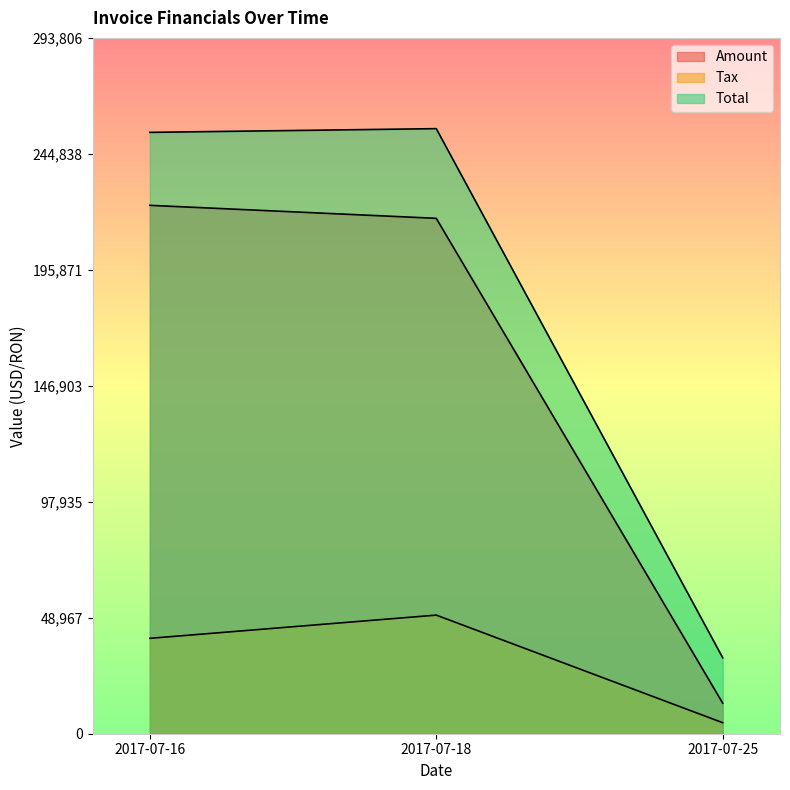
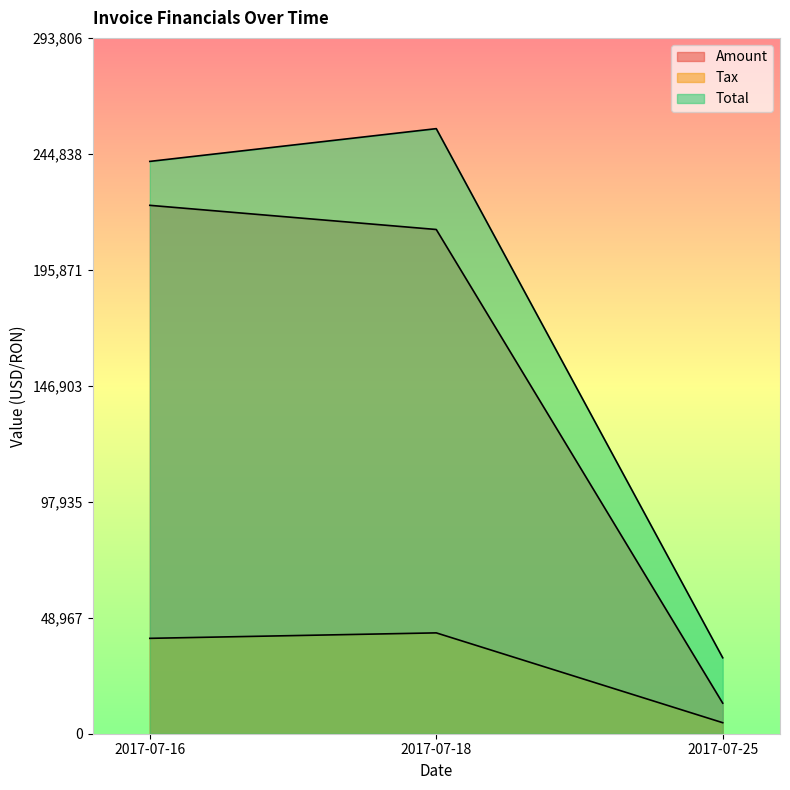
  {
    "Amount": {
      "2017-07-16": "223,000",
-     "2017-07-18": "218,000",
+     "2017-07-18": "213,000",
      "2017-07-25": "13,000"
    },
    "Tax": {
      "2017-07-16": "40,000",
-     "2017-07-18": "50,000",
+     "2017-07-18": "43,000",
      "2017-07-25": "5,000"
    },
    "Total": {
-     "2017-07-16": "254,000",
+     "2017-07-16": "242,000",
      "2017-07-18": "255,000",
      "2017-07-25": "32,000"
    }
  }
